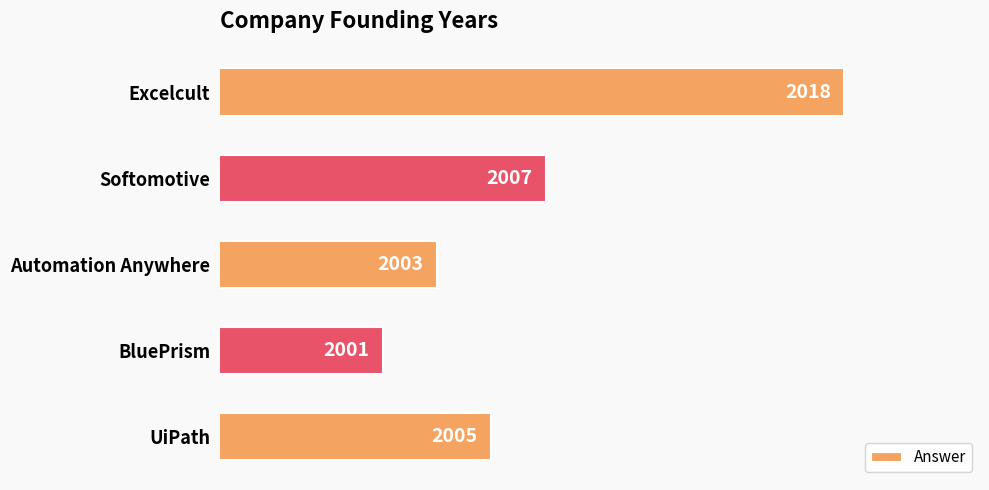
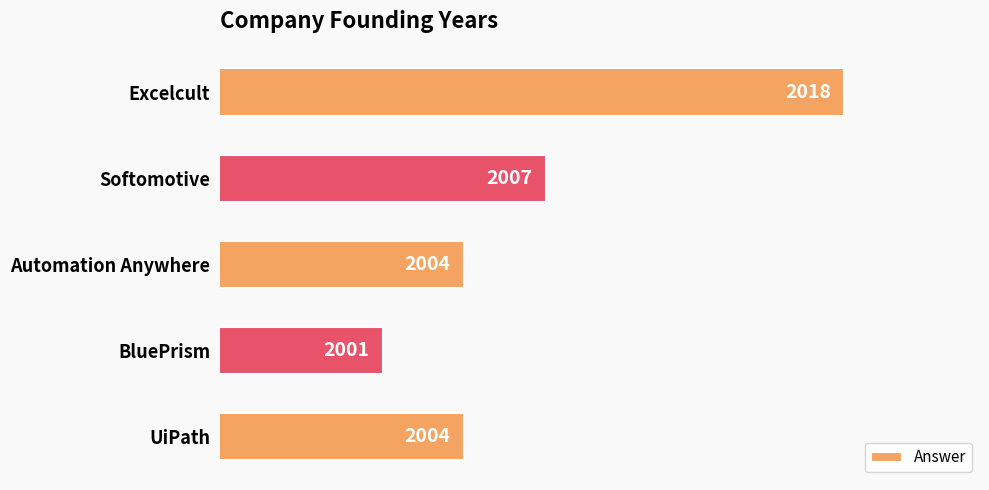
  {
    "Excelcult": 2018,
    "Softomotive": 2007,
-   "Automation Anywhere": 2003,
+   "Automation Anywhere": 2004,
    "BluePrism": 2001,
-   "UiPath": 2005
+   "UiPath": 2004
  }
